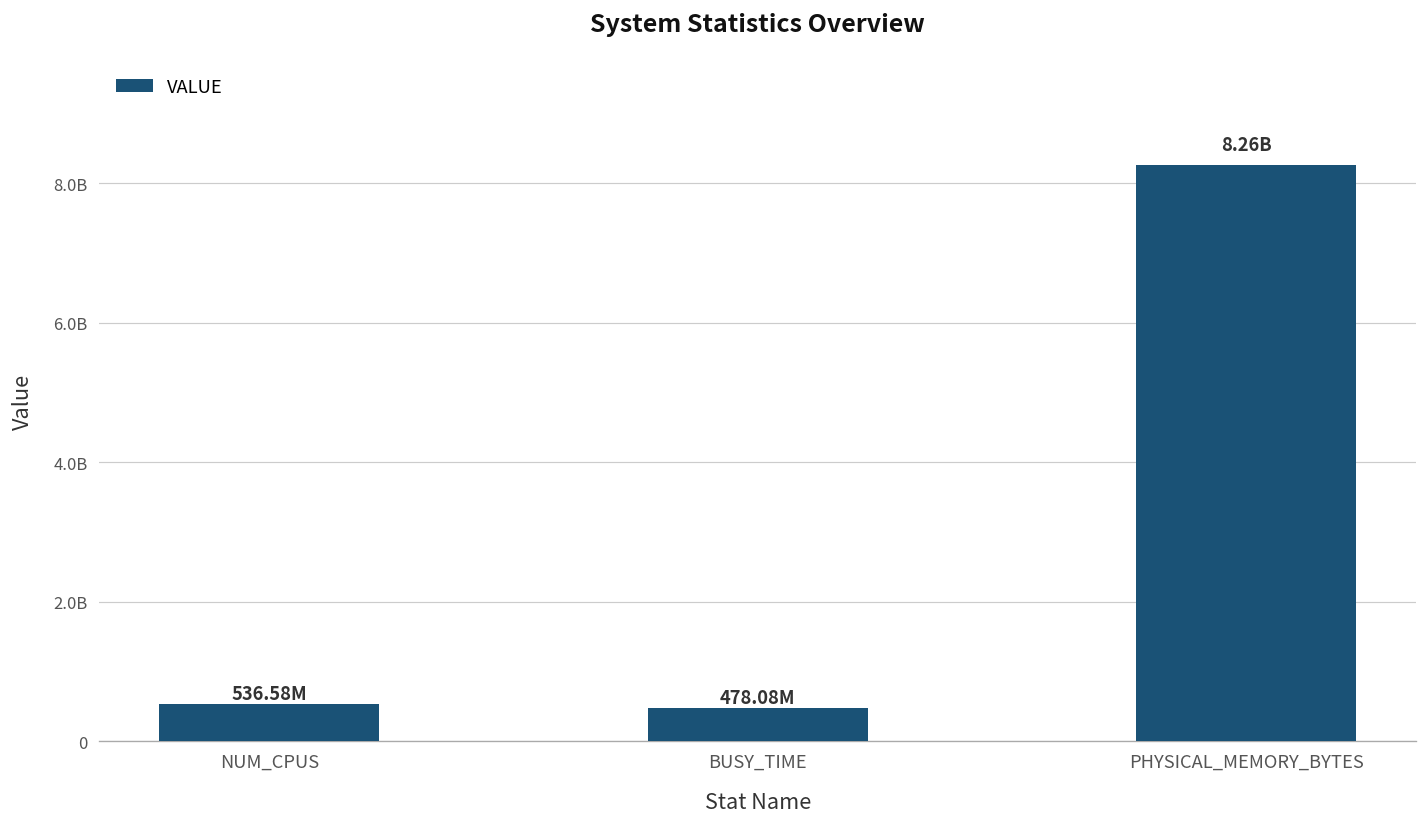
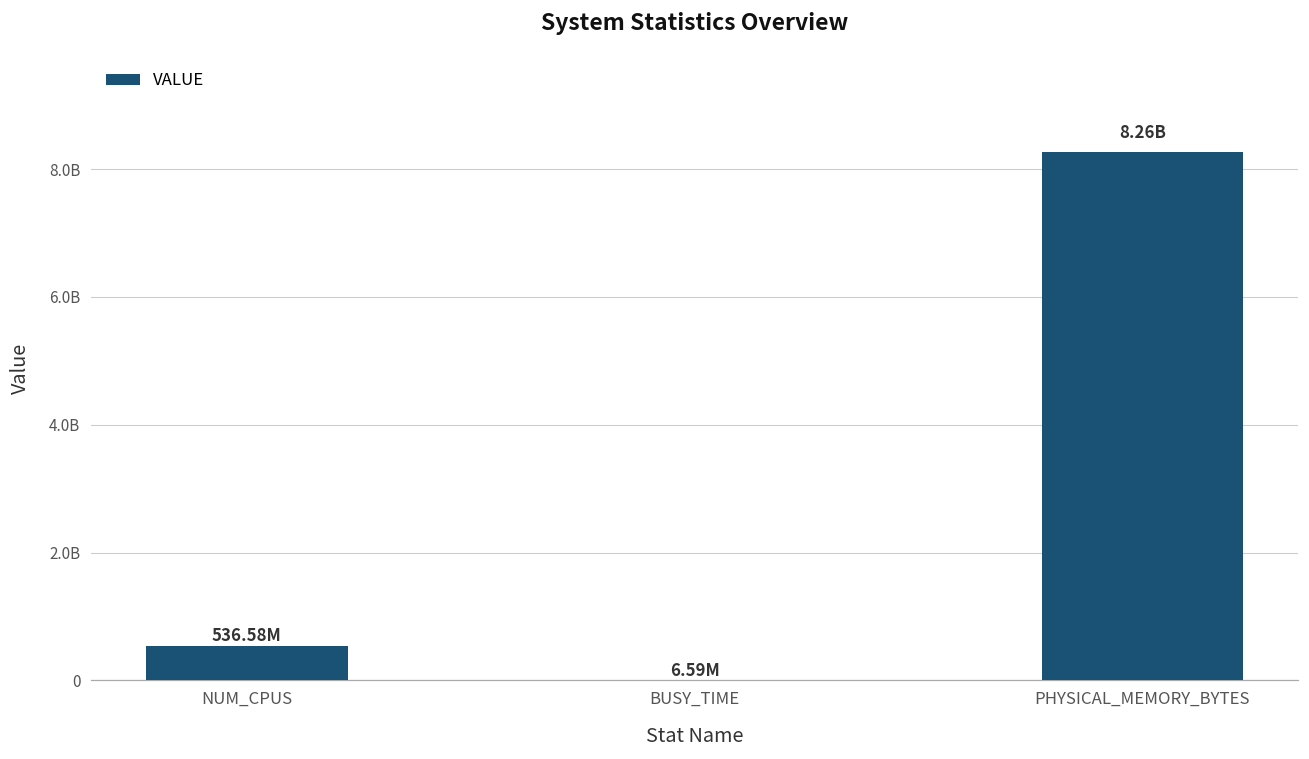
  {
    "NUM_CPUS": "536.58M",
-   "BUSY_TIME": "478.08M",
+   "BUSY_TIME": "6.59M",
    "PHYSICAL_MEMORY_BYTES": "8.26B"
  }
